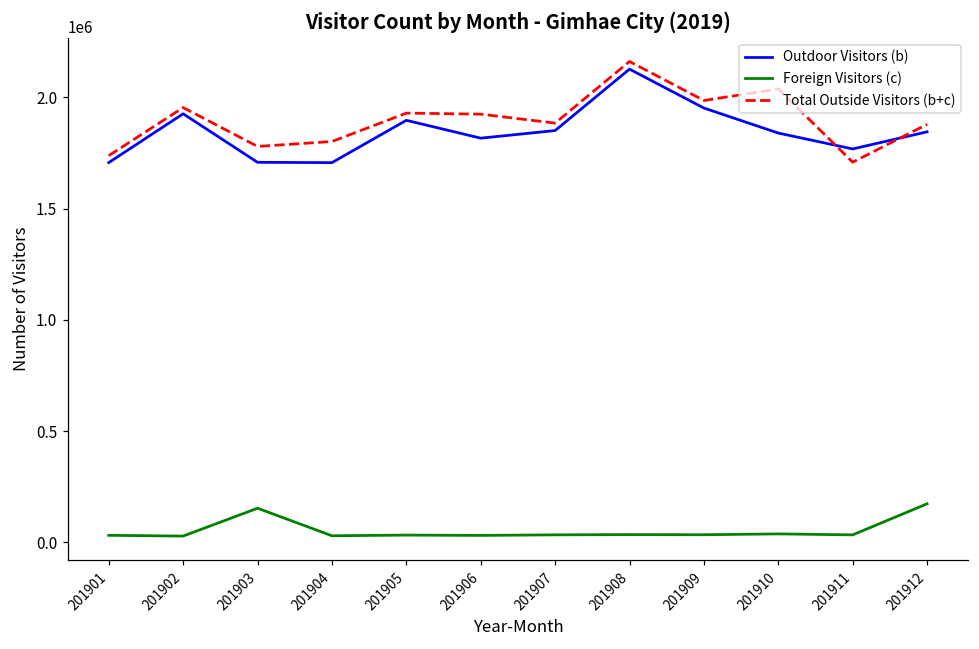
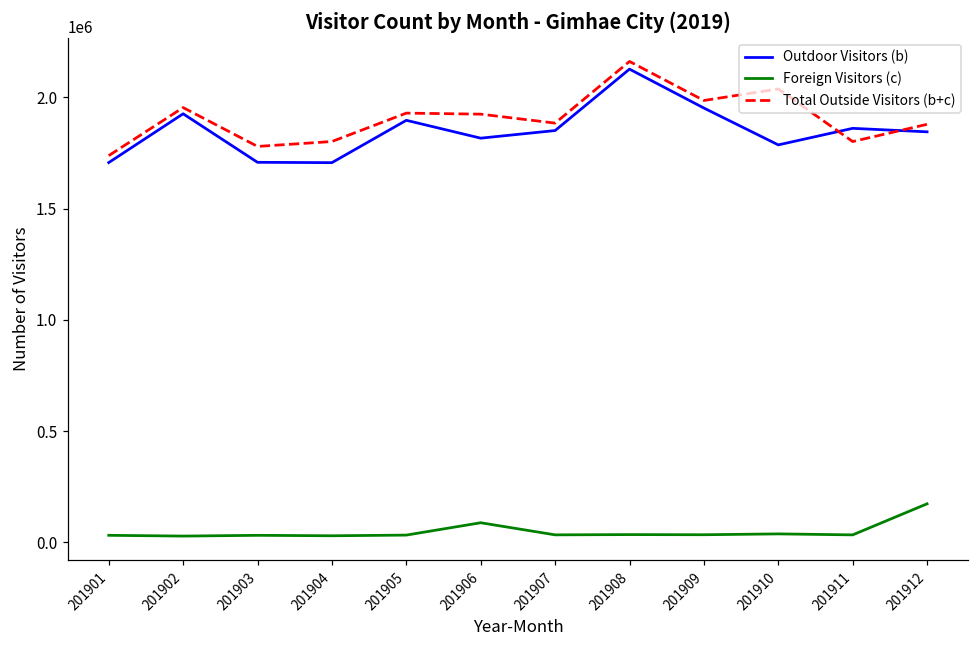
  {
    "Outdoor Visitors (b)": {
      "201901": 1710000,
      "201902": 1930000,
      "201903": 1710000,
      "201904": 1710000,
      "201905": 1900000,
      "201906": 1820000,
      "201907": 1850000,
      "201908": 2130000,
      "201909": 1950000,
-     "201910": 1840000,
-     "201911": 1770000,
+     "201910": 1790000,
+     "201911": 1860000,
      "201912": 1840000
    },
    "Foreign Visitors (c)": {
      "201901": 30000,
      "201902": 30000,
-     "201903": 150000,
+     "201903": 30000,
      "201904": 30000,
      "201905": 30000,
-     "201906": 30000,
+     "201906": 90000,
      "201907": 30000,
      "201908": 30000,
      "201909": 30000,
      "201910": 40000,
      "201911": 30000,
      "201912": 170000
    },
    "Total Outside Visitors (b+c)": {
      "201901": 1740000,
      "201902": 1950000,
      "201903": 1780000,
      "201904": 1800000,
      "201905": 1930000,
      "201906": 1920000,
      "201907": 1880000,
      "201908": 2160000,
      "201909": 1990000,
-     "201911": 1710000,
+     "201911": 1800000,
      "201912": 1880000
    }
  }
